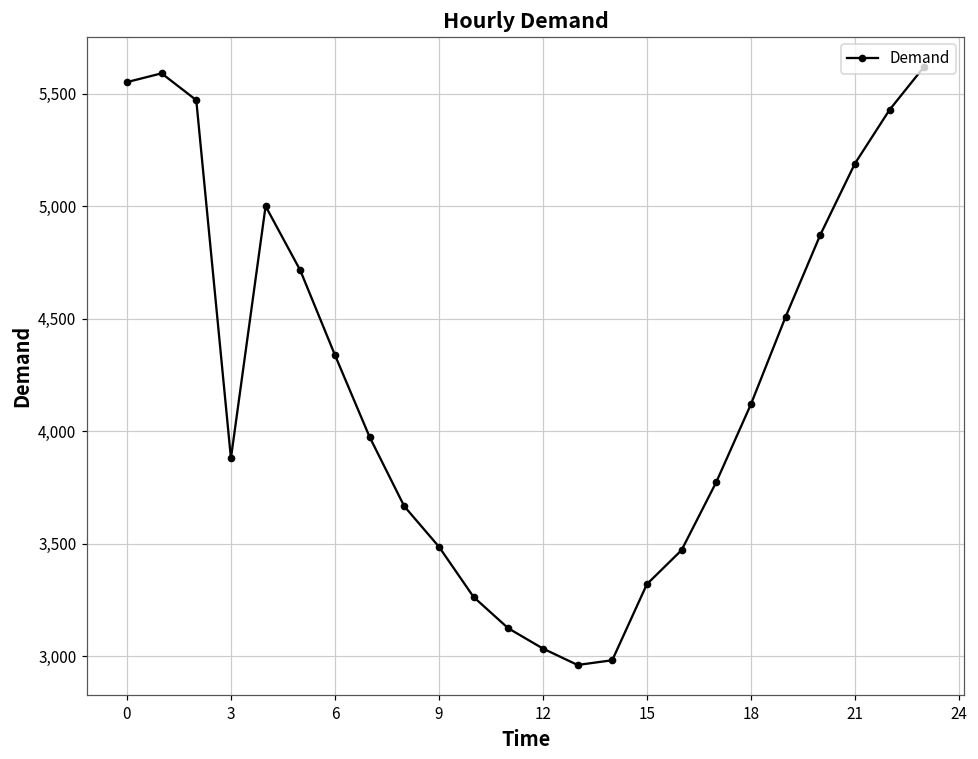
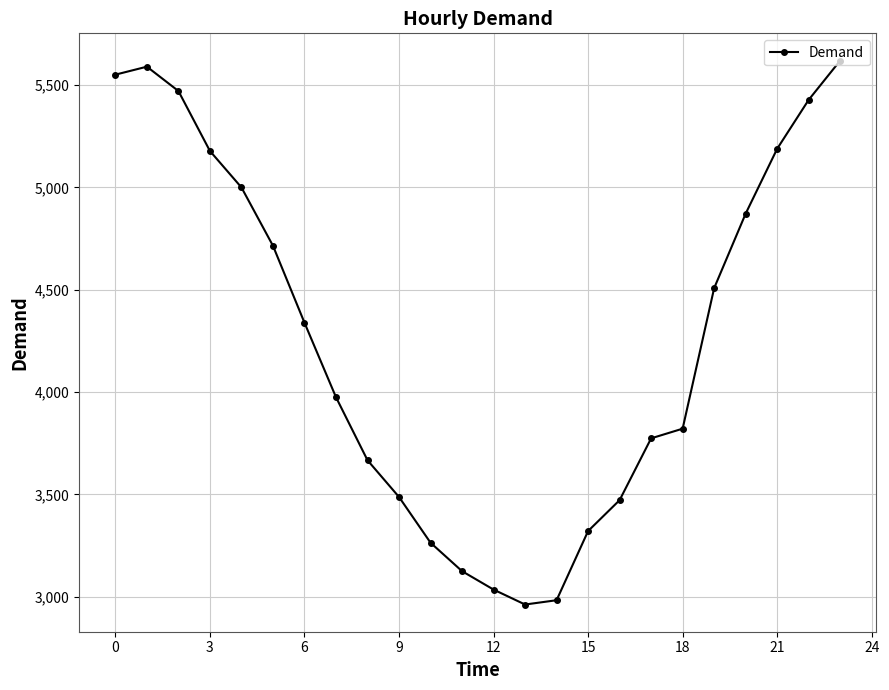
  {
    "0": "5,550",
-   "3": "3,880",
+   "3": "5,180",
    "6": "4,340",
    "9": "3,490",
    "12": "3,040",
    "15": "3,320",
-   "18": "4,120",
+   "18": "3,820",
    "21": "5,190"
  }
